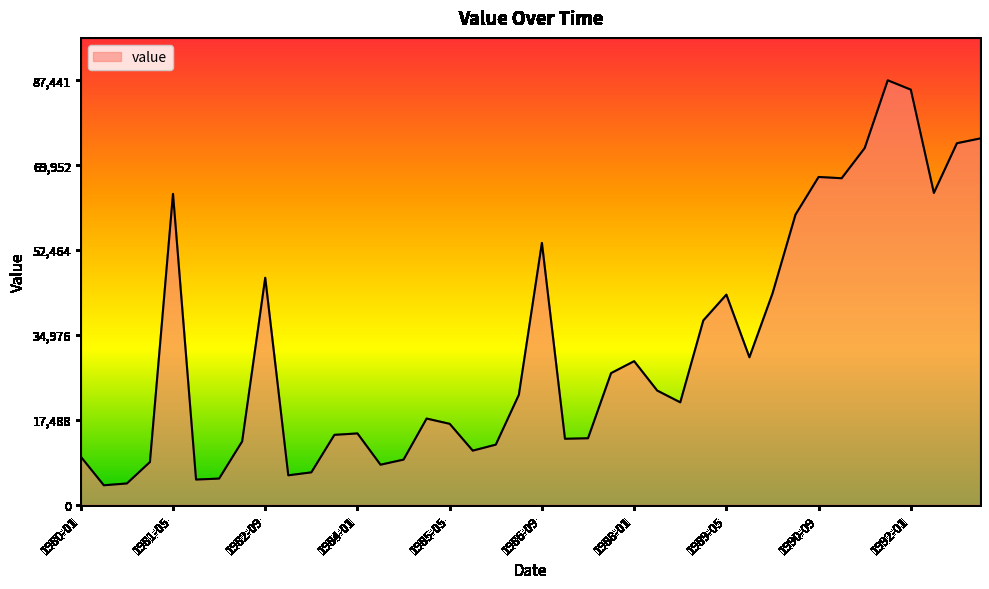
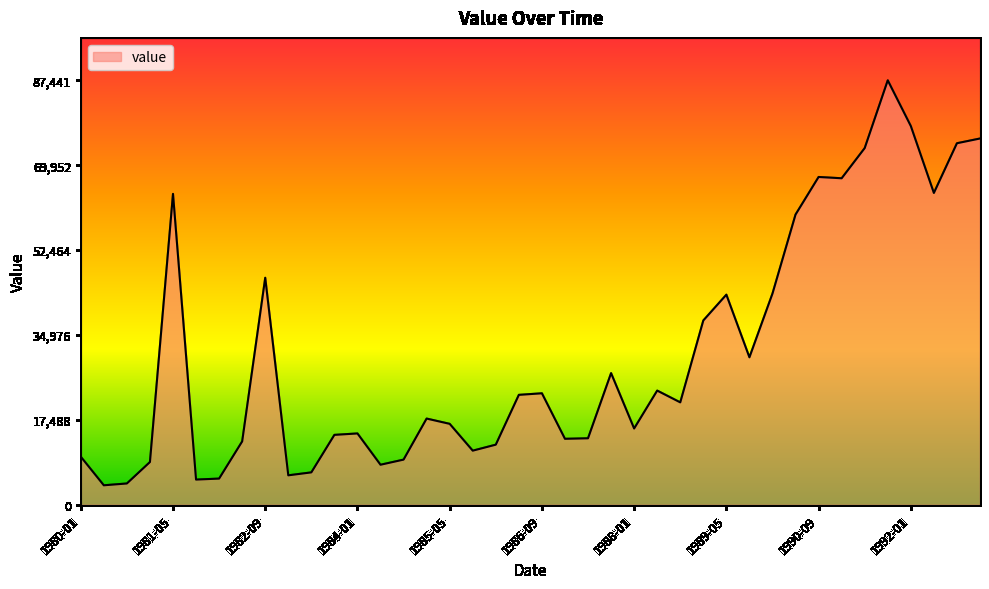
  {
    "1980-01": "10,000",
    "1981-05": "64,000",
    "1982-09": "47,000",
    "1984-01": "15,000",
    "1985-05": "17,000",
-   "1986-09": "54,000",
-   "1988-01": "30,000",
+   "1986-09": "23,000",
+   "1988-01": "16,000",
    "1989-05": "43,000",
    "1990-09": "68,000",
-   "1992-01": "86,000"
+   "1992-01": "78,000"
  }
